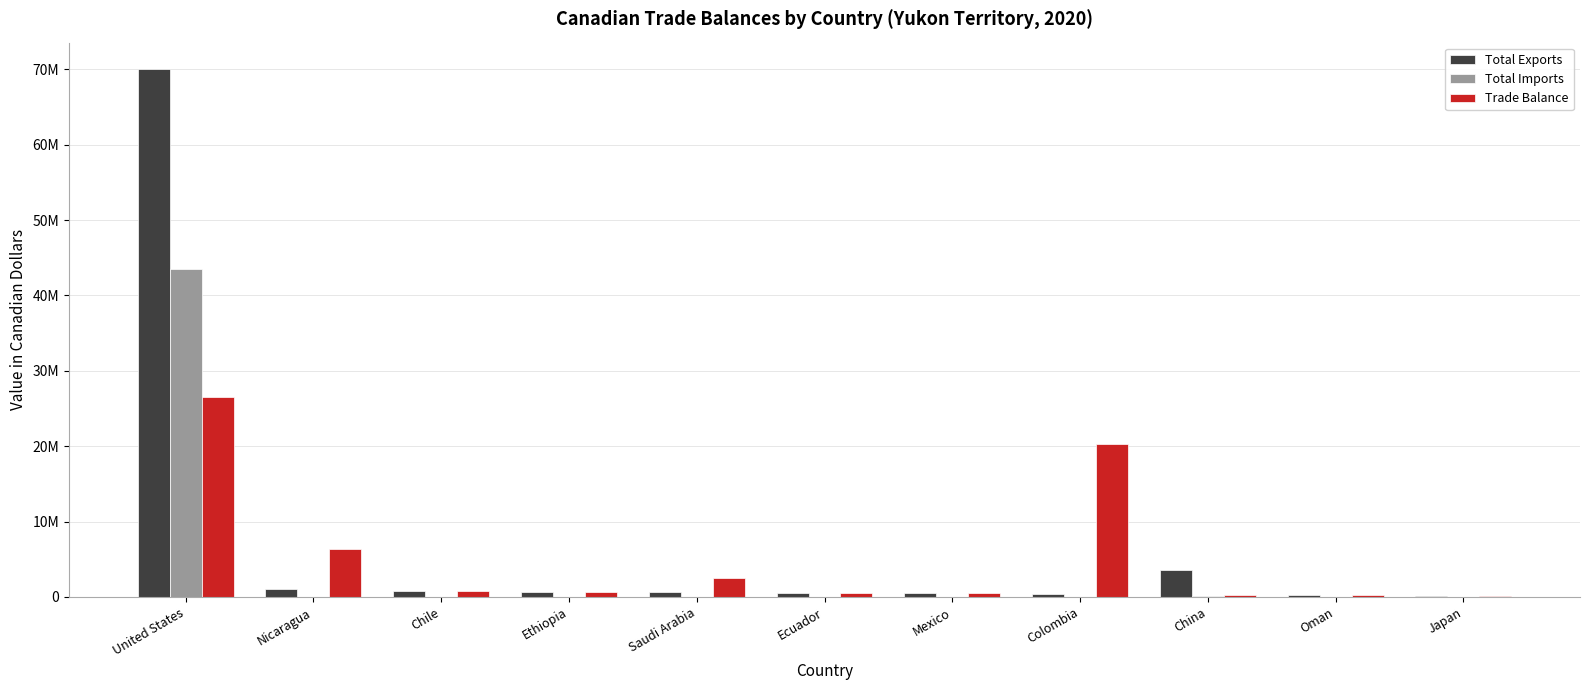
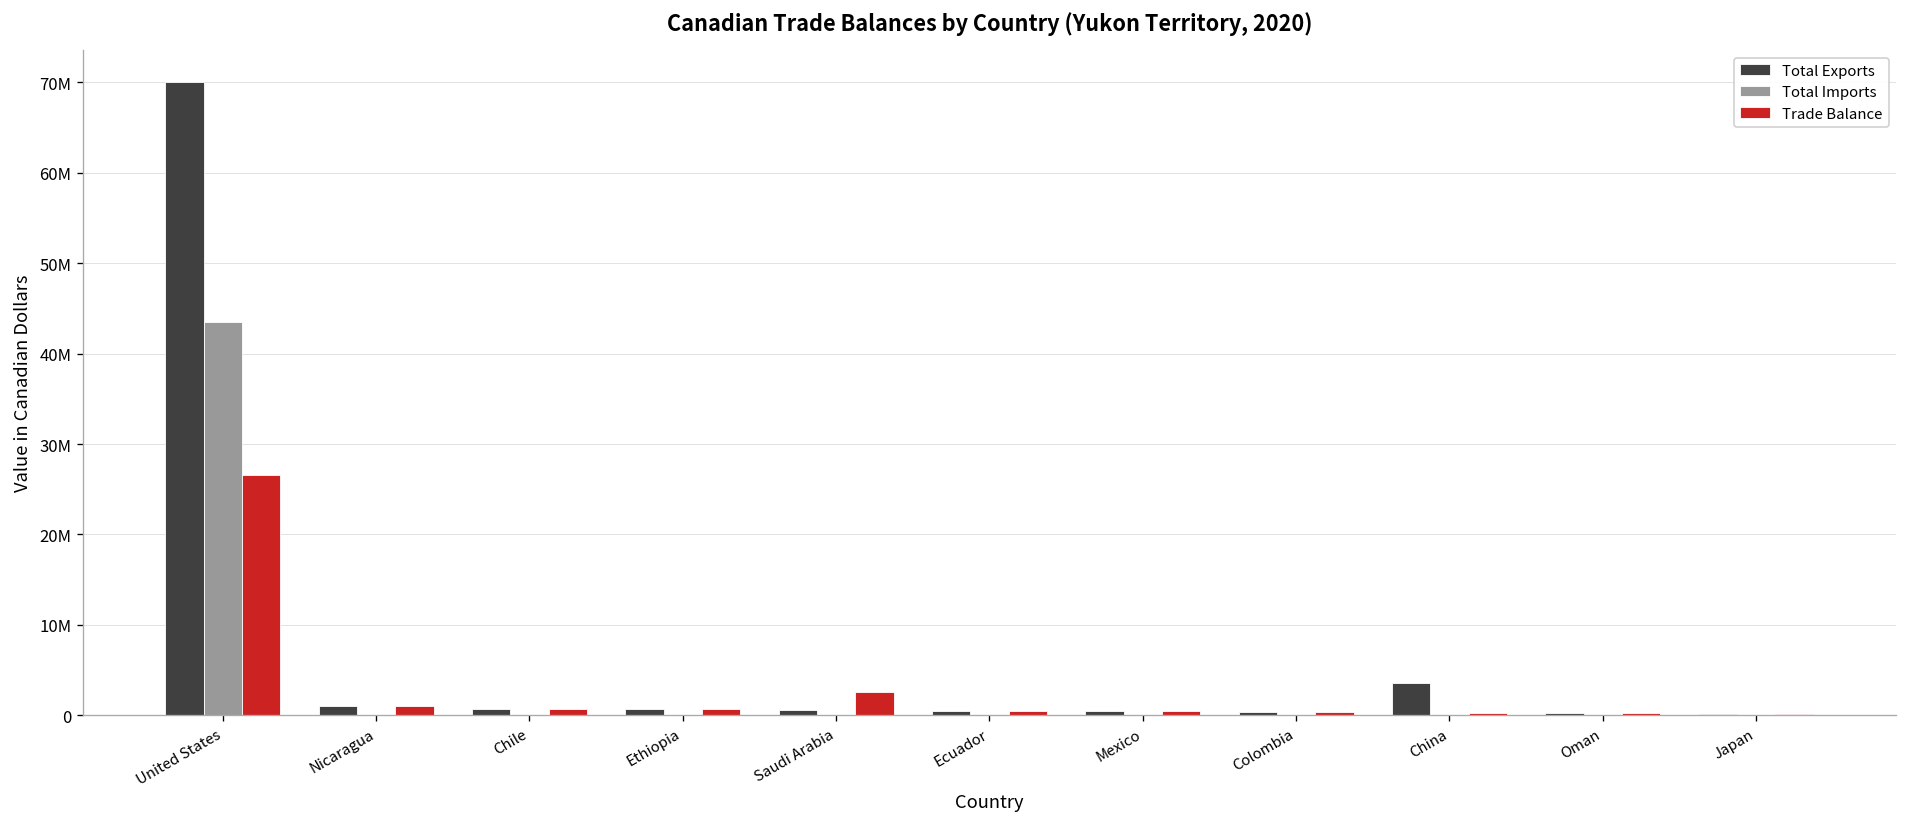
  {
    "Total Exports": {
      "United States": 70000000,
      "Nicaragua": 1000000,
      "Chile": 1000000,
      "Ethiopia": 1000000,
      "Saudi Arabia": 1000000,
      "Ecuador": 1000000,
      "Mexico": 1000000,
      "Colombia": 0,
      "China": 4000000
    },
    "Total Imports": {
      "United States": 44000000,
      "Nicaragua": 0,
      "Chile": 0,
      "Ethiopia": 0,
      "Saudi Arabia": 0,
      "Ecuador": 0,
      "Colombia": 0,
      "Oman": 0
    },
    "Trade Balance": {
      "United States": 27000000,
-     "Nicaragua": 6000000,
+     "Nicaragua": 1000000,
      "Chile": 1000000,
      "Ethiopia": 1000000,
      "Saudi Arabia": 3000000,
      "Ecuador": 1000000,
      "Mexico": 1000000,
-     "Colombia": 20000000
+     "Colombia": 0
    }
  }
